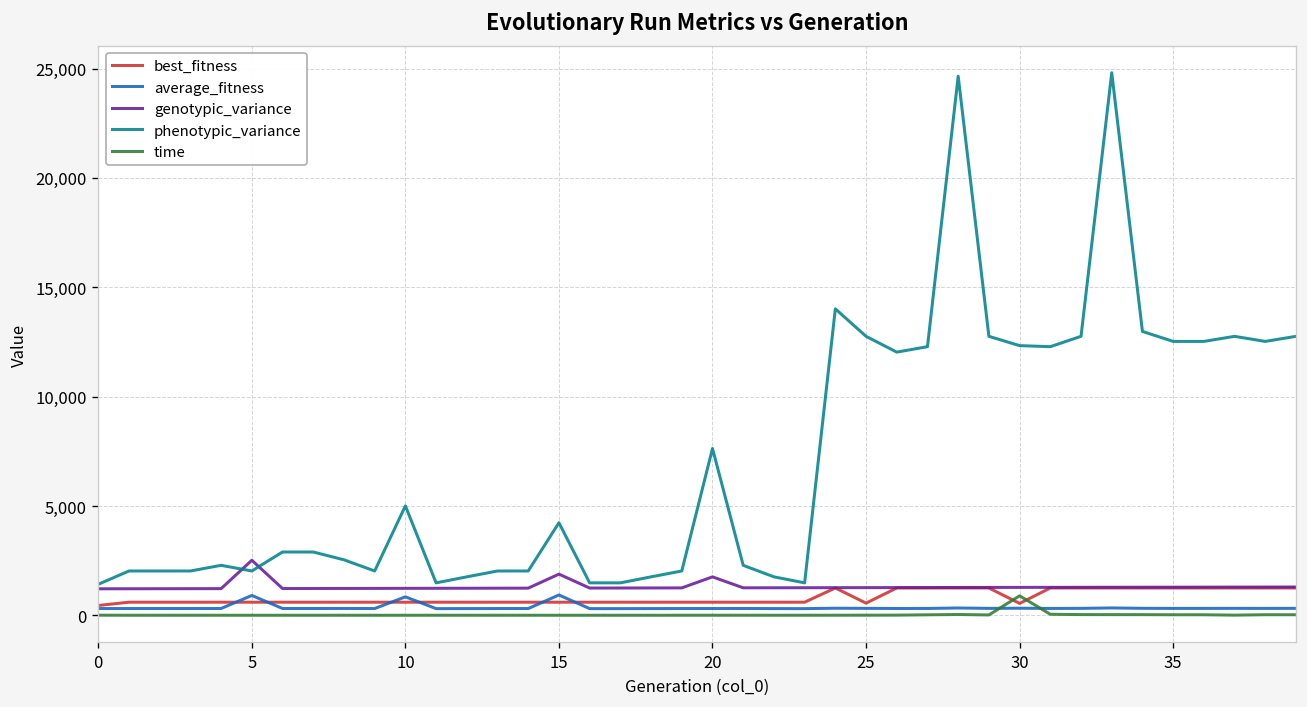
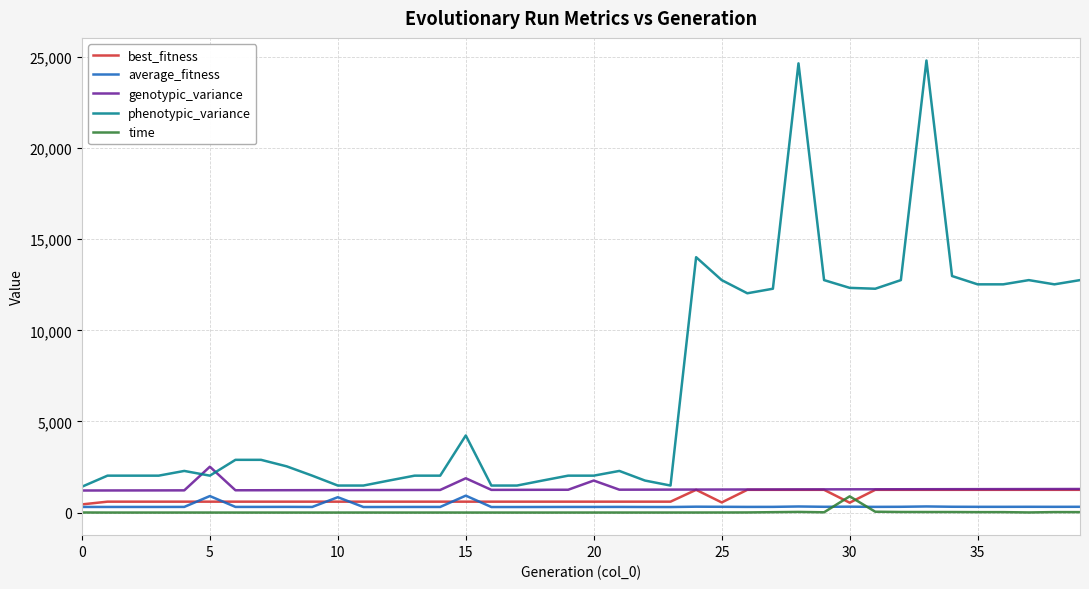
  {
    "best_fitness": {
      "0": "500",
      "5": "600",
      "10": "600",
      "15": "600",
      "20": "600",
      "25": "600",
      "30": "500"
    },
    "average_fitness": {
      "0": "300",
      "5": "900",
      "10": "800",
      "15": "900",
      "20": "300",
      "25": "300",
      "30": "300",
      "35": "300"
    },
    "genotypic_variance": {
      "0": "1,200",
      "5": "2,500",
      "10": "1,200",
      "15": "1,900",
      "20": "1,800",
      "25": "1,300",
      "30": "1,300"
    },
    "phenotypic_variance": {
      "0": "1,400",
      "5": "2,000",
-     "10": "5,000",
+     "10": "1,500",
      "15": "4,200",
-     "20": "7,600",
+     "20": "2,000",
      "25": "12,800",
      "30": "12,300",
      "35": "12,500"
    },
    "time": {
      "0": "0",
      "5": "0",
      "10": "0",
      "15": "0",
      "20": "0",
      "25": "0",
      "30": "900",
      "35": "0"
    }
  }
